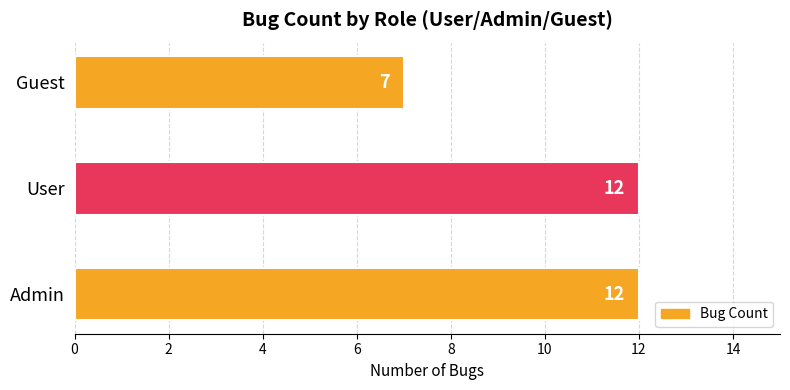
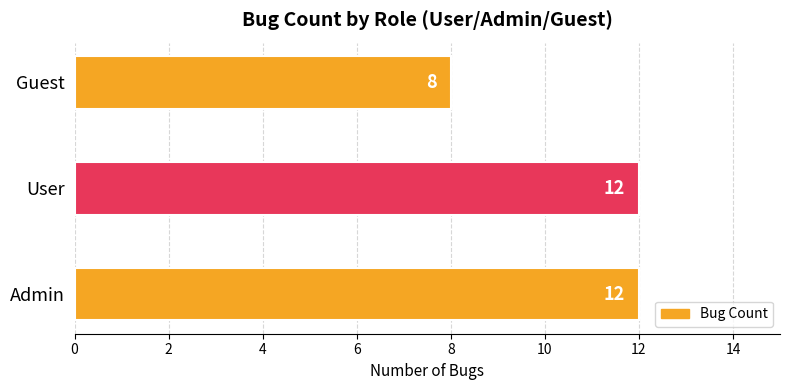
  {
-   "Guest": 7,
+   "Guest": 8,
    "User": 12,
    "Admin": 12
  }
